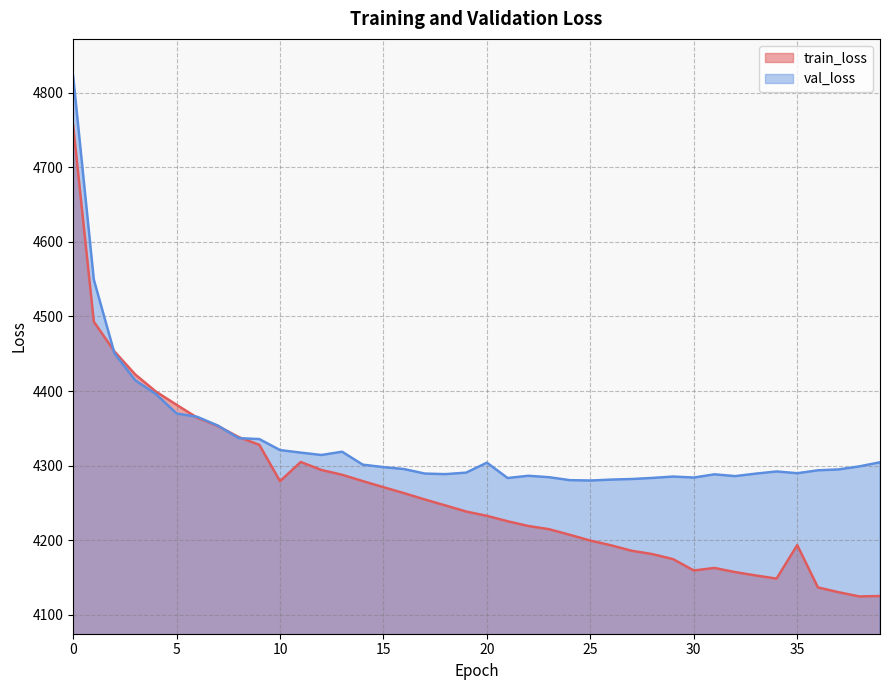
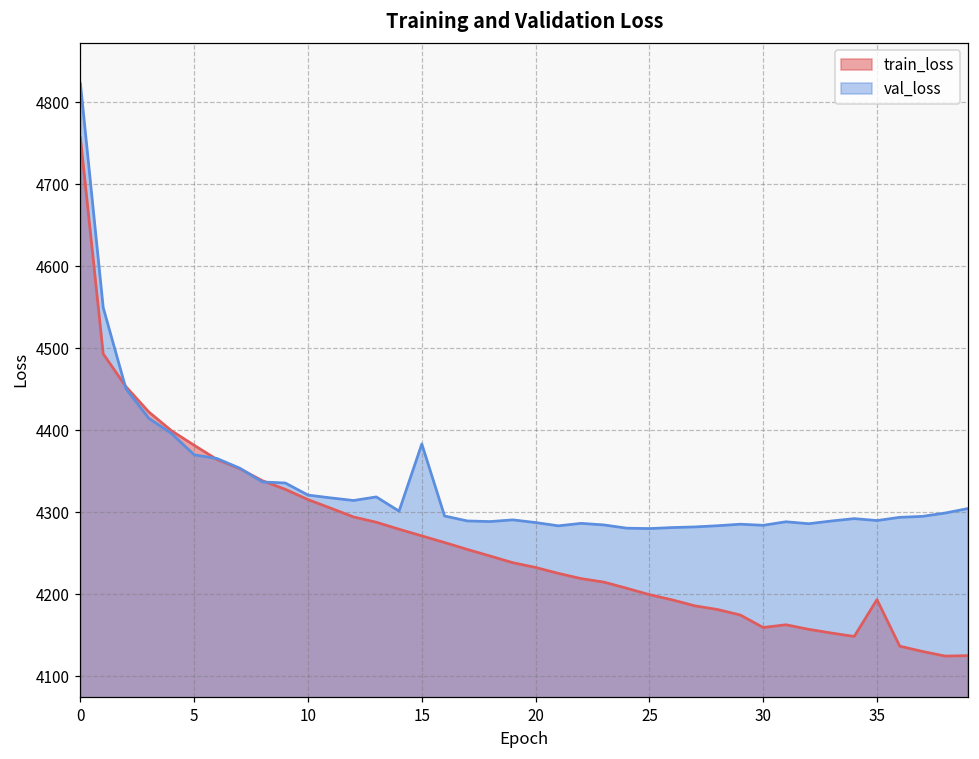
  {
    "train_loss": {
      "0": 4760,
      "5": 4380,
-     "10": 4280,
+     "10": 4320,
      "15": 4270,
      "20": 4230,
      "25": 4200,
      "30": 4160,
      "35": 4190
    },
    "val_loss": {
      "0": 4820,
      "5": 4370,
      "10": 4320,
-     "15": 4300,
-     "20": 4300,
+     "15": 4380,
+     "20": 4290,
      "25": 4280,
      "30": 4280,
      "35": 4290
    }
  }
